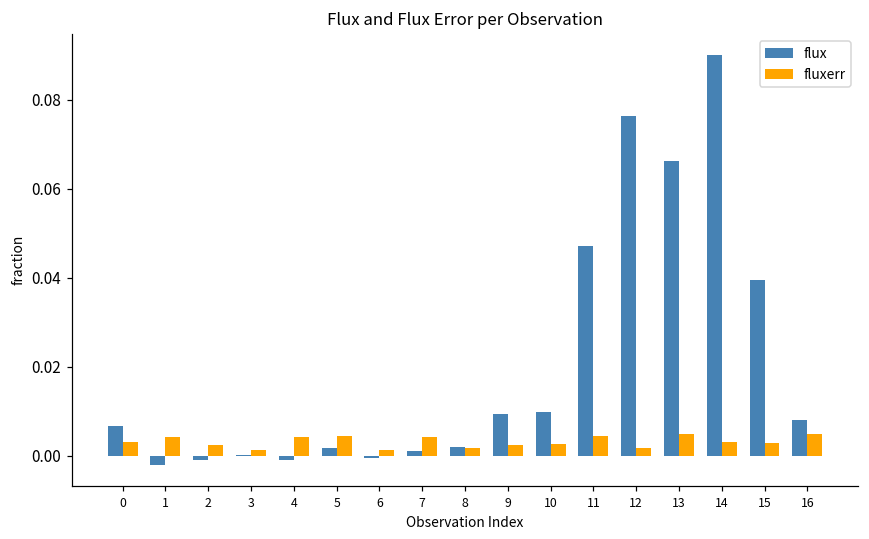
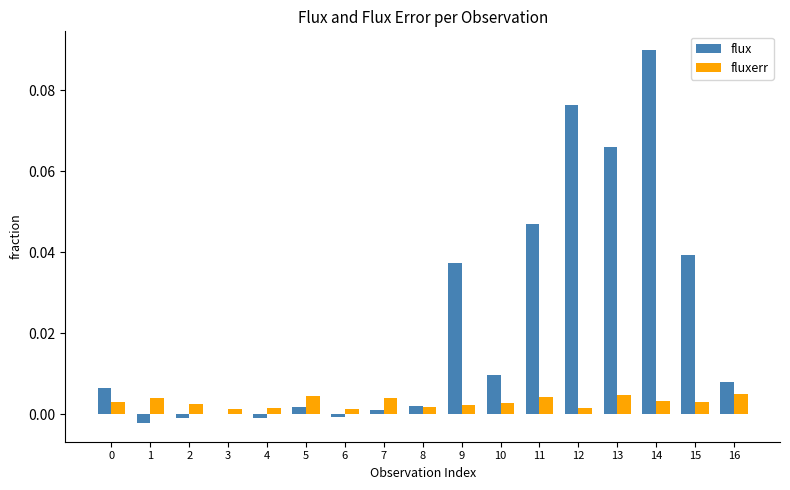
  {
    "flux": {
      "0": 0.007,
      "1": -0.002,
      "2": -0.001,
      "4": -0.001,
      "5": 0.002,
      "7": 0.001,
      "8": 0.002,
-     "9": 0.009,
+     "9": 0.037,
      "10": 0.010,
      "11": 0.047,
      "12": 0.076,
      "13": 0.066,
      "14": 0.090,
      "15": 0.039,
      "16": 0.008
    },
    "fluxerr": {
      "0": 0.003,
      "1": 0.004,
      "2": 0.002,
      "3": 0.001,
-     "4": 0.004,
+     "4": 0.002,
      "5": 0.004,
      "6": 0.001,
      "7": 0.004,
      "8": 0.002,
      "9": 0.002,
      "10": 0.003,
      "11": 0.004,
      "12": 0.002,
      "13": 0.005,
      "14": 0.003,
      "15": 0.003,
      "16": 0.005
    }
  }
